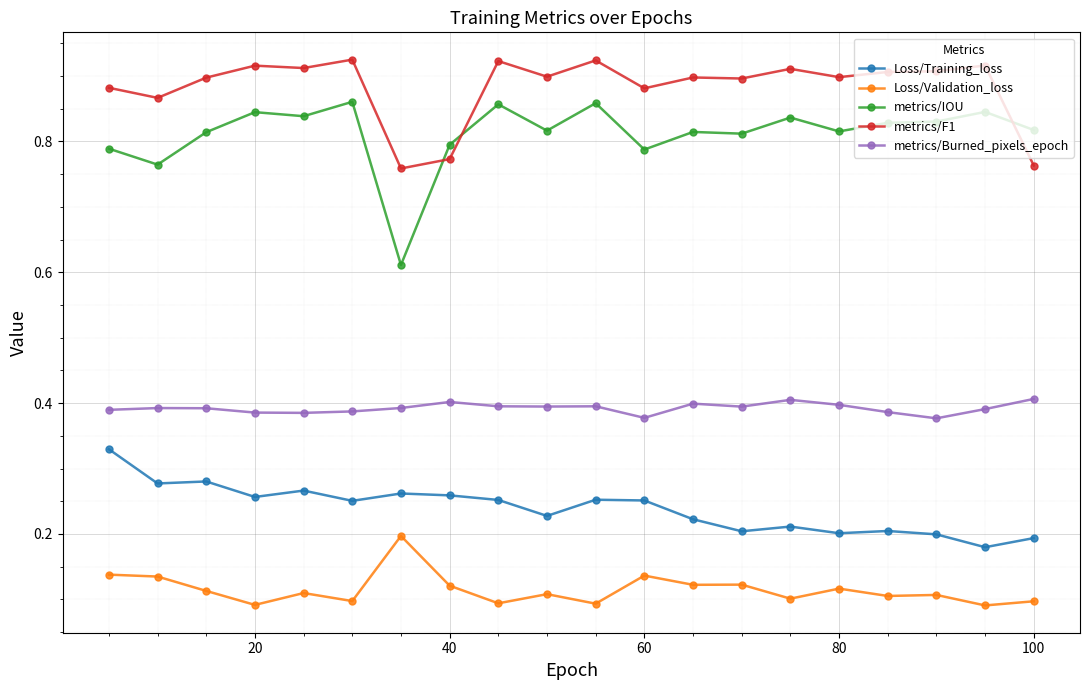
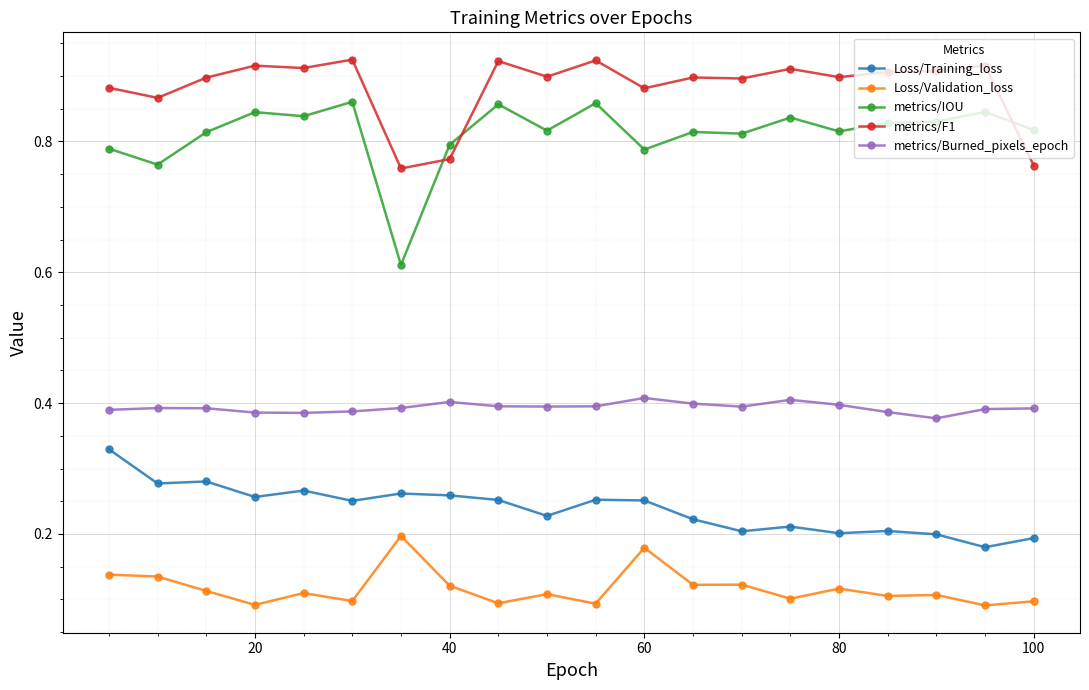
  {
    "Loss/Training_loss": {
      "20": 0.26,
      "40": 0.26,
      "60": 0.25,
      "80": 0.20,
      "100": 0.19
    },
    "Loss/Validation_loss": {
      "20": 0.09,
      "40": 0.12,
-     "60": 0.14,
+     "60": 0.18,
      "80": 0.12,
      "100": 0.10
    },
    "metrics/IOU": {
      "20": 0.84,
      "40": 0.79,
      "60": 0.79,
      "80": 0.82
    },
    "metrics/F1": {
      "20": 0.92,
      "40": 0.77,
      "60": 0.88,
      "80": 0.90,
      "100": 0.76
    },
    "metrics/Burned_pixels_epoch": {
      "20": 0.39,
      "40": 0.40,
-     "60": 0.38,
+     "60": 0.41,
      "80": 0.40,
-     "100": 0.41
+     "100": 0.39
    }
  }
